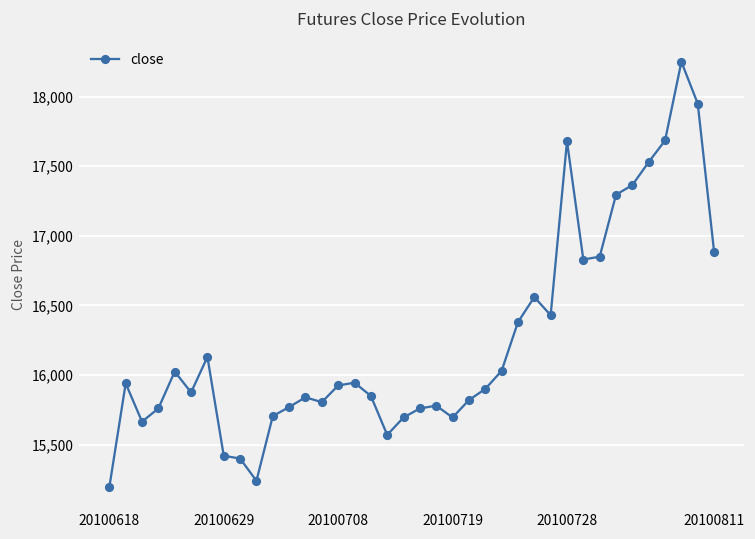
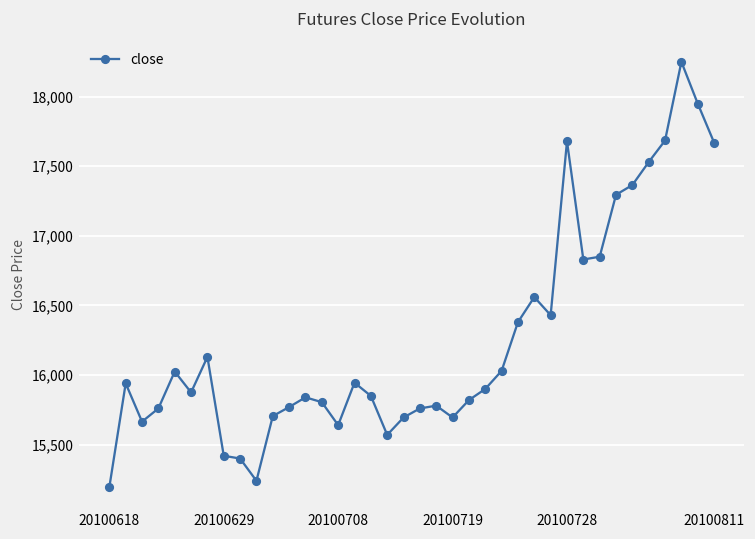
  {
    "20100618": "15,200",
    "20100629": "15,420",
-   "20100708": "15,930",
+   "20100708": "15,640",
    "20100719": "15,700",
    "20100728": "17,680",
-   "20100811": "16,890"
+   "20100811": "17,670"
  }
